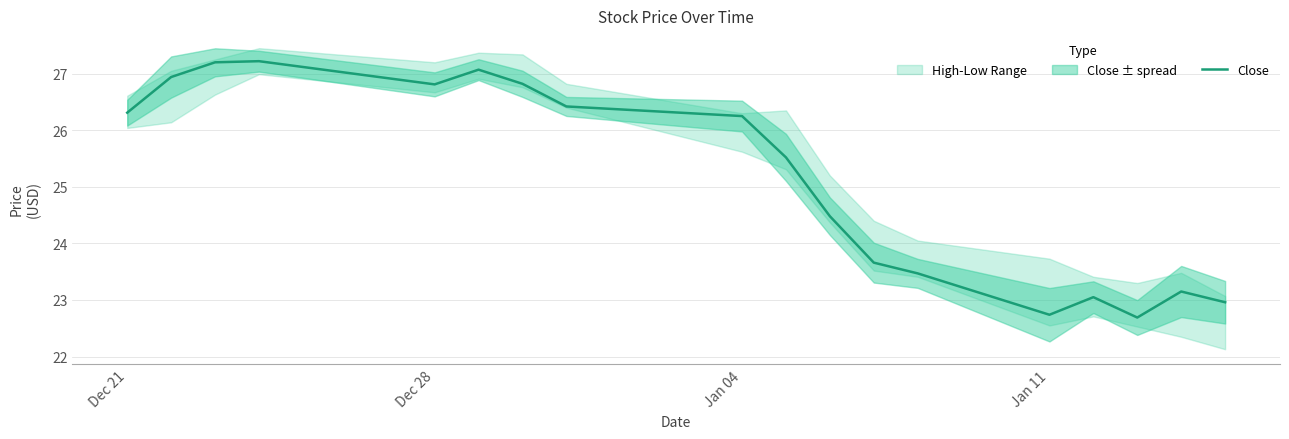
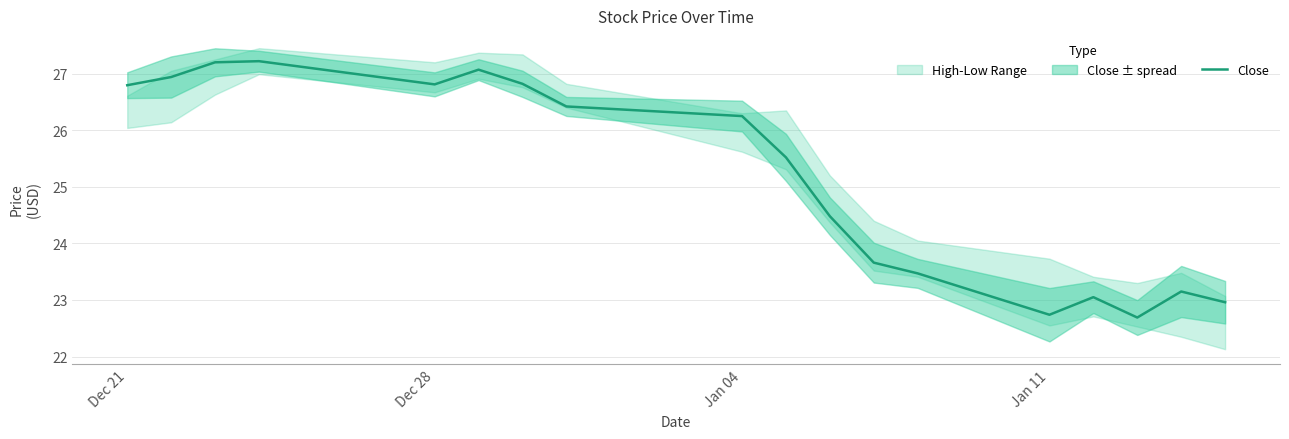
  {
    "Close": {
-     "Dec 21": 26.3,
+     "Dec 21": 26.8,
      "Dec 28": 26.8,
      "Jan 04": 26.3,
      "Jan 11": 22.7
    }
  }
